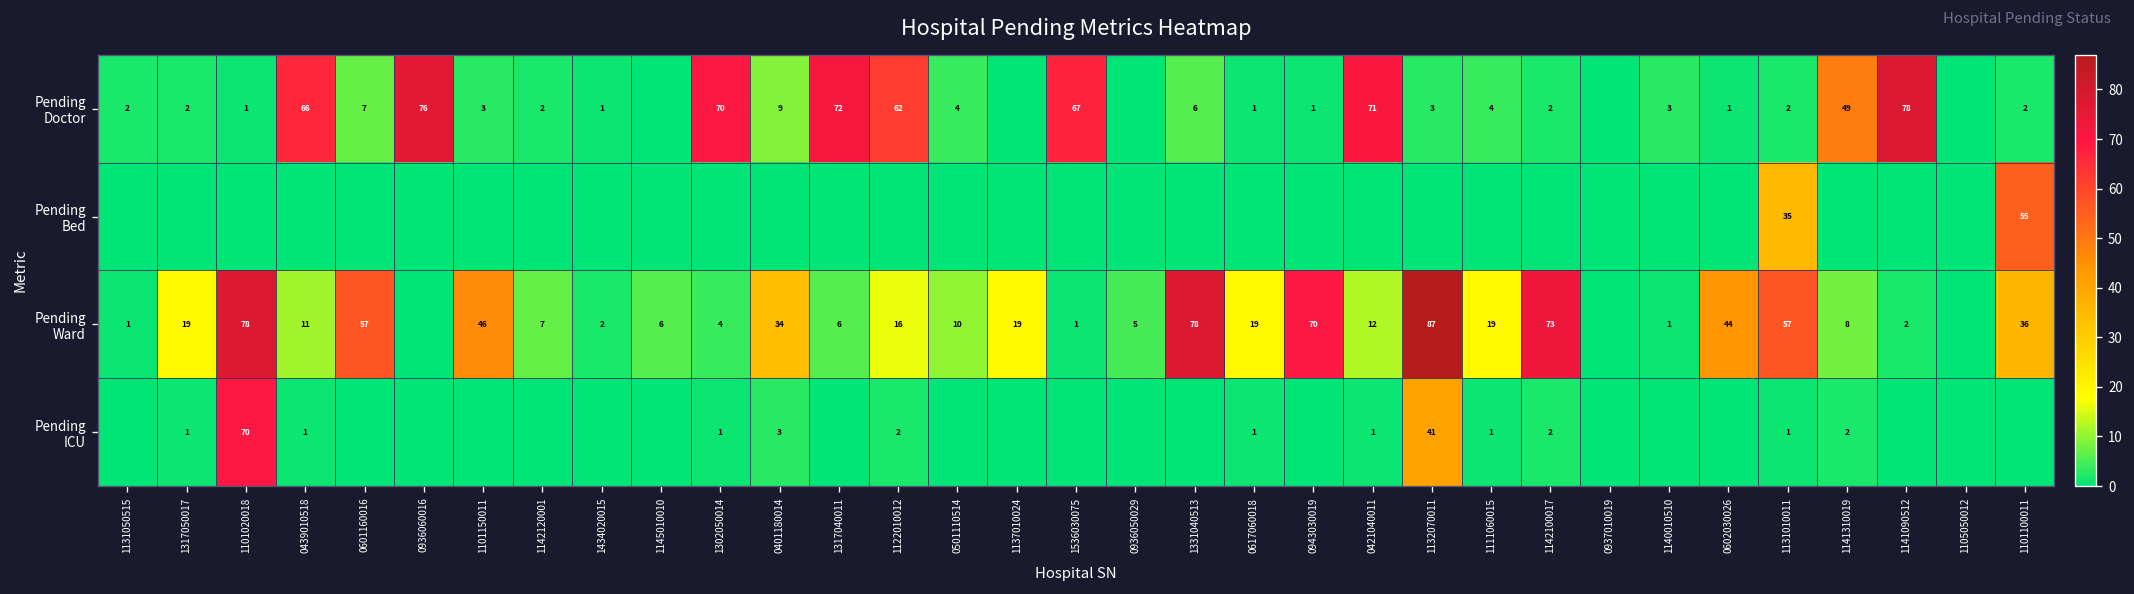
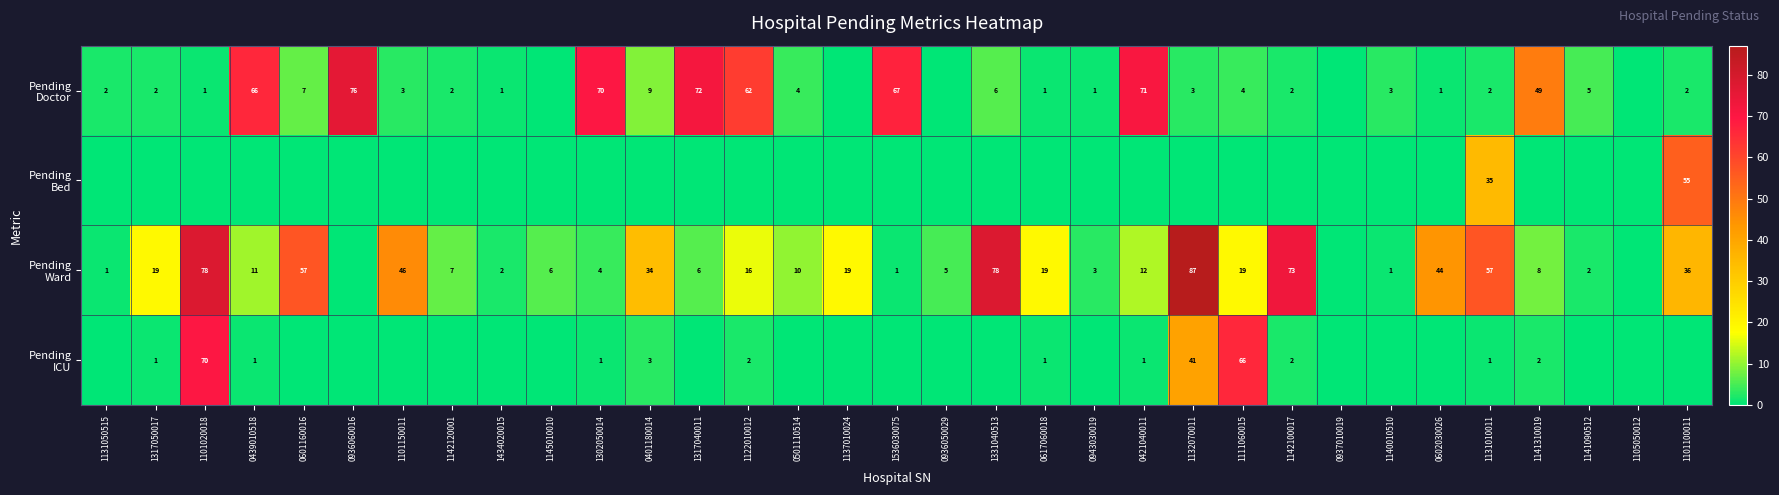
  {
    "Pending Doctor": {
      "1131050515": 2,
      "1317050017": 2,
      "1101020018": 1,
      "0439010518": 66,
      "0601160016": 7,
      "0936060016": 76,
      "1101150011": 3,
      "1142120001": 2,
      "1434020015": 1,
      "1302050014": 70,
      "0401180014": 9,
      "1317040011": 72,
      "1122010012": 62,
      "0501110514": 4,
      "1536030075": 67,
      "1331040513": 6,
      "0617060018": 1,
      "0943030019": 1,
      "0421040011": 71,
      "1132070011": 3,
      "1111060015": 4,
      "1142100017": 2,
      "1140010510": 3,
      "0602030026": 1,
      "1131010011": 2,
      "1141310019": 49,
-     "1141090512": 78,
+     "1141090512": 5,
      "1101100011": 2
    },
    "Pending Bed": {
      "1131010011": 35,
      "1101100011": 55
    },
    "Pending Ward": {
      "1131050515": 1,
      "1317050017": 19,
      "1101020018": 78,
      "0439010518": 11,
      "0601160016": 57,
      "1101150011": 46,
      "1142120001": 7,
      "1434020015": 2,
      "1145010010": 6,
      "1302050014": 4,
      "0401180014": 34,
      "1317040011": 6,
      "1122010012": 16,
      "0501110514": 10,
      "1137010024": 19,
      "1536030075": 1,
      "0936050029": 5,
      "1331040513": 78,
      "0617060018": 19,
-     "0943030019": 70,
+     "0943030019": 3,
      "0421040011": 12,
      "1132070011": 87,
      "1111060015": 19,
      "1142100017": 73,
      "1140010510": 1,
      "0602030026": 44,
      "1131010011": 57,
      "1141310019": 8,
      "1141090512": 2,
      "1101100011": 36
    },
    "Pending ICU": {
      "1317050017": 1,
      "1101020018": 70,
      "0439010518": 1,
      "1302050014": 1,
      "0401180014": 3,
      "1122010012": 2,
      "0617060018": 1,
      "0421040011": 1,
      "1132070011": 41,
-     "1111060015": 1,
+     "1111060015": 66,
      "1142100017": 2,
      "1131010011": 1,
      "1141310019": 2
    }
  }
